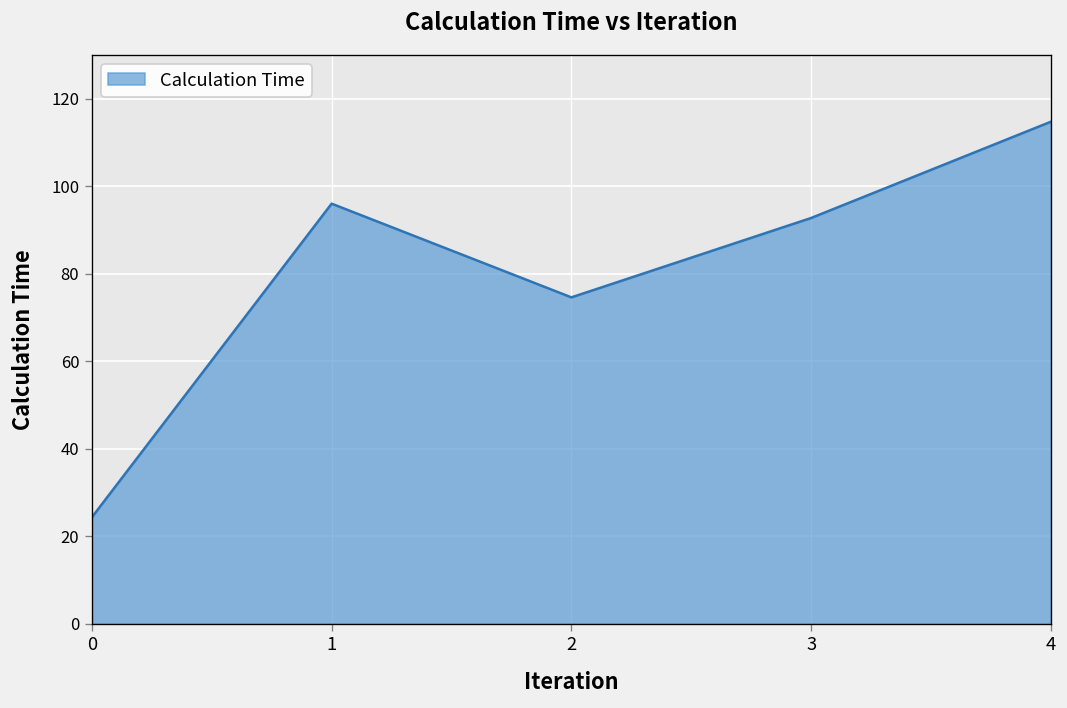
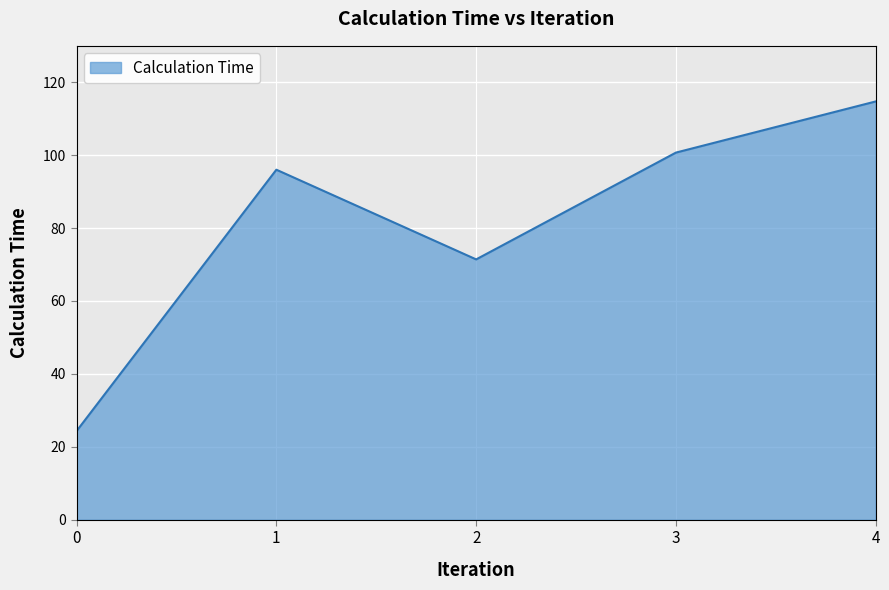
  {
    "0": 24,
    "1": 96,
-   "2": 75,
-   "3": 93,
+   "2": 71,
+   "3": 101,
    "4": 115
  }
